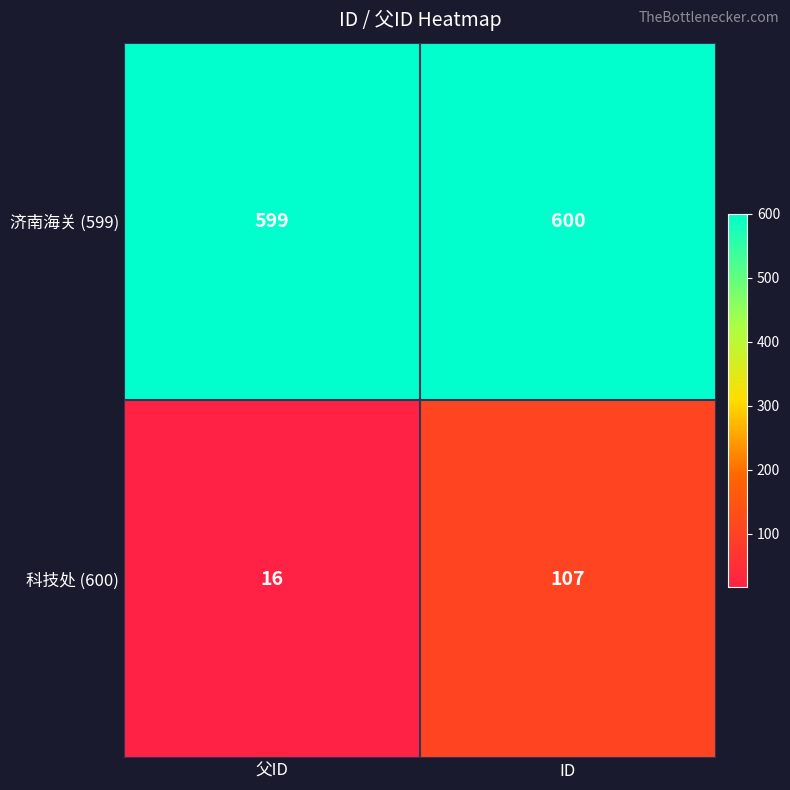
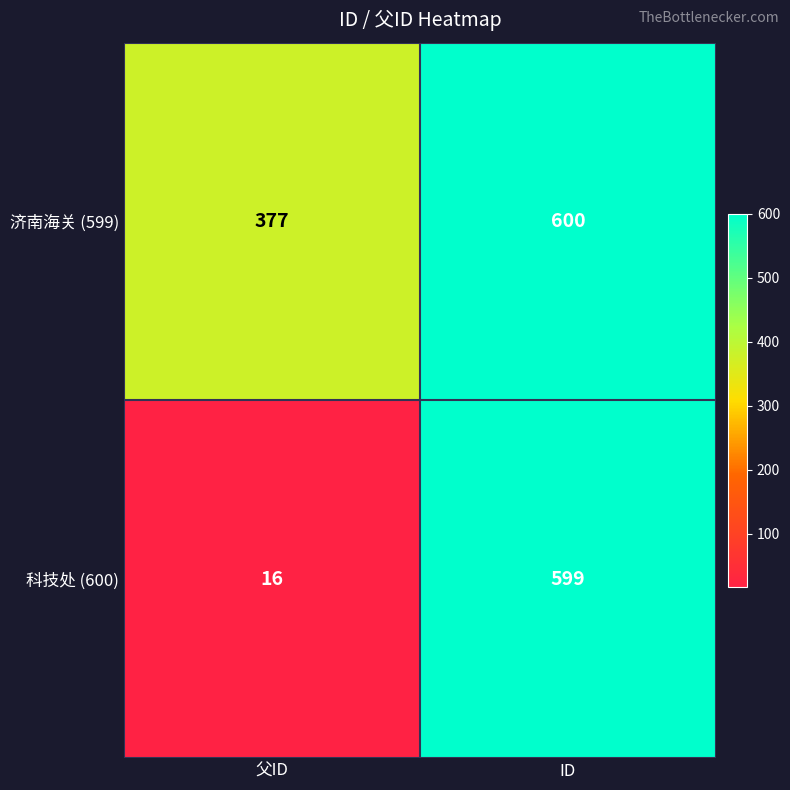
  {
    "济南海关 (599)": {
-     "父ID": 599,
+     "父ID": 377,
      "ID": 600
    },
    "科技处 (600)": {
      "父ID": 16,
-     "ID": 107
+     "ID": 599
    }
  }
